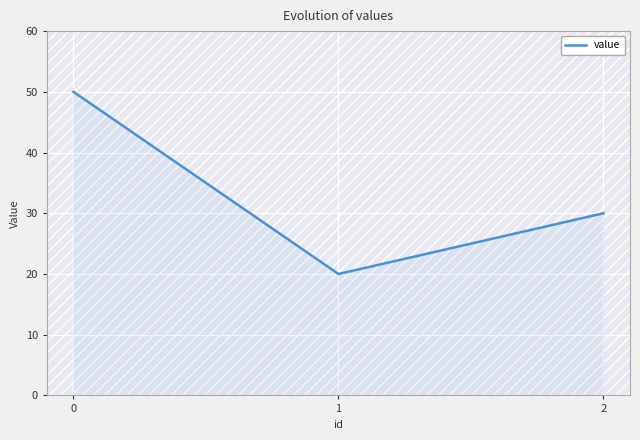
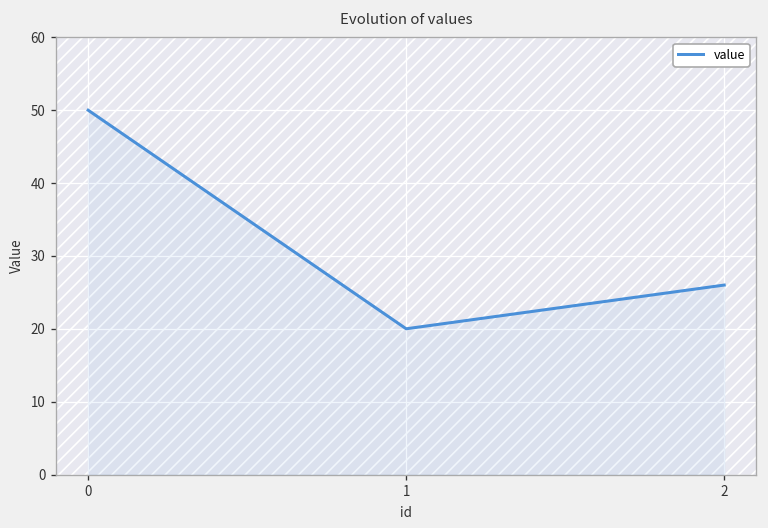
  {
    "0": 50,
    "1": 20,
-   "2": 30
+   "2": 26
  }
